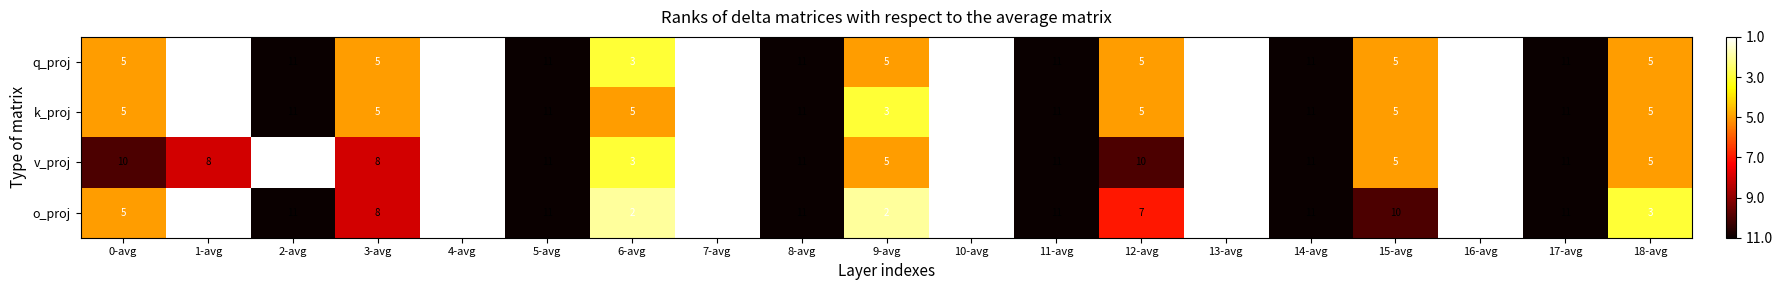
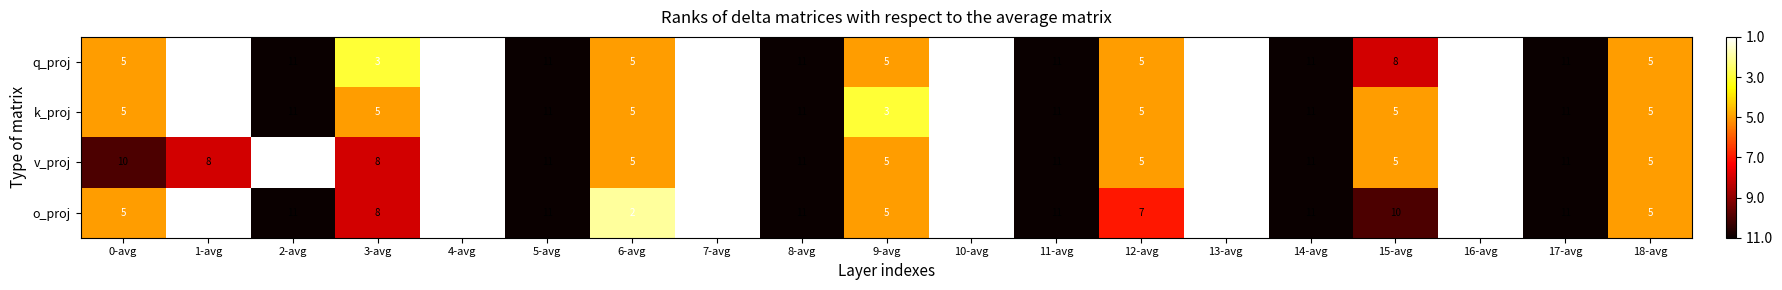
  {
    "q_proj": {
      "0-avg": 5,
-     "3-avg": 5,
-     "6-avg": 3,
+     "3-avg": 3,
+     "6-avg": 5,
      "9-avg": 5,
      "12-avg": 5,
-     "15-avg": 5,
+     "15-avg": 8,
      "18-avg": 5
    },
    "k_proj": {
      "0-avg": 5,
      "3-avg": 5,
      "6-avg": 5,
      "9-avg": 3,
      "12-avg": 5,
      "15-avg": 5,
      "18-avg": 5
    },
    "v_proj": {
      "0-avg": 10,
      "1-avg": 8,
      "3-avg": 8,
-     "6-avg": 3,
+     "6-avg": 5,
      "9-avg": 5,
-     "12-avg": 10,
+     "12-avg": 5,
      "15-avg": 5,
      "18-avg": 5
    },
    "o_proj": {
      "0-avg": 5,
      "3-avg": 8,
      "6-avg": 2,
-     "9-avg": 2,
+     "9-avg": 5,
      "12-avg": 7,
      "15-avg": 10,
-     "18-avg": 3
+     "18-avg": 5
    }
  }
